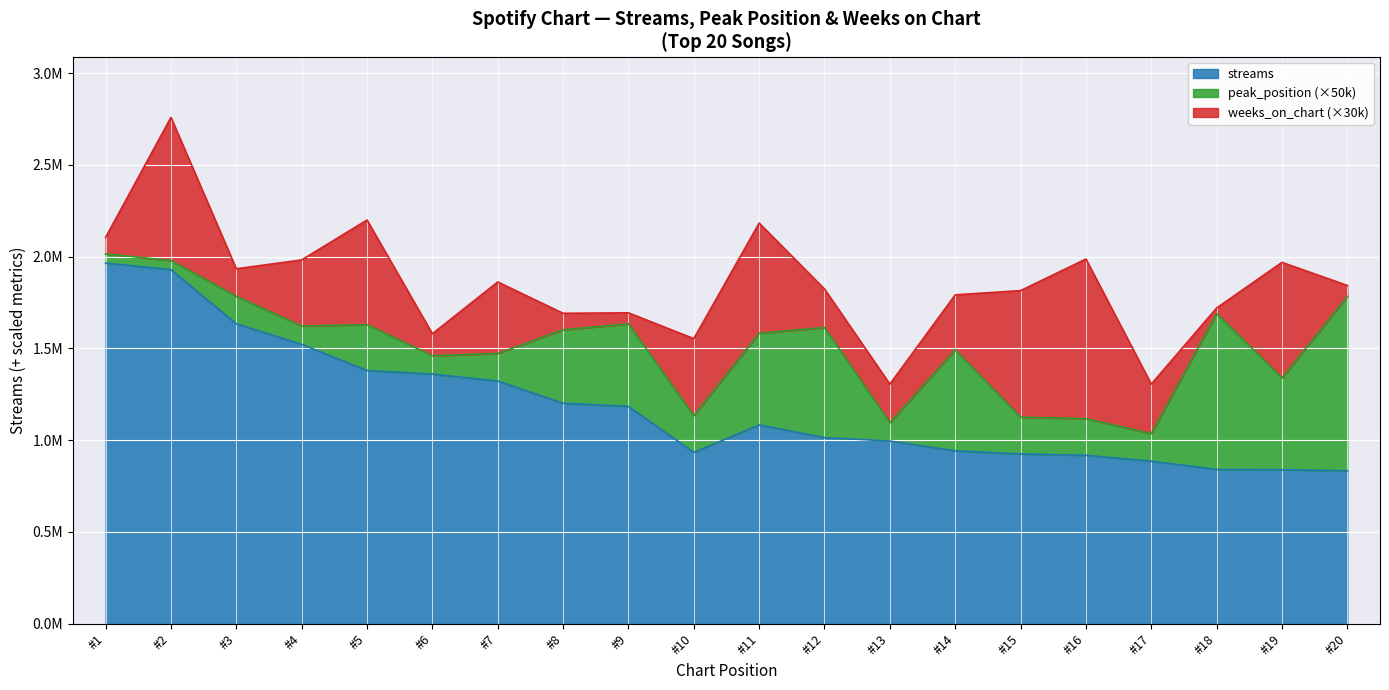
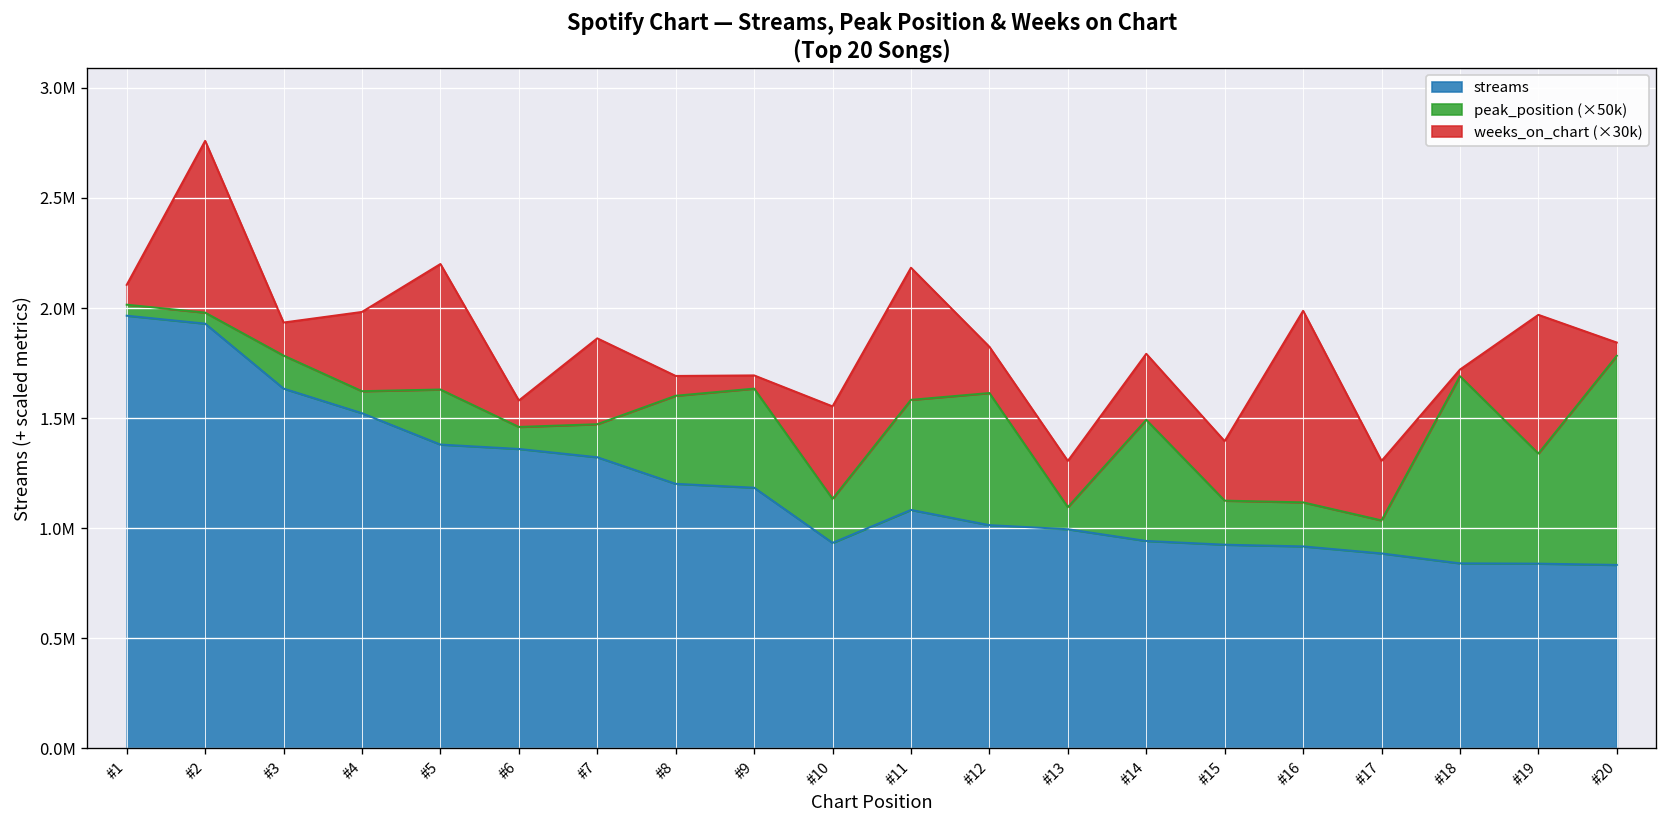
  {
    "streams": {
      "#1": 1970000,
      "#2": 1930000,
      "#3": 1630000,
      "#4": 1520000,
      "#5": 1380000,
      "#6": 1360000,
      "#7": 1320000,
      "#8": 1200000,
      "#9": 1180000,
      "#10": 930000,
      "#11": 1080000,
      "#12": 1010000,
      "#13": 1000000,
      "#14": 940000,
      "#15": 930000,
      "#16": 920000,
      "#17": 890000,
      "#18": 840000,
      "#19": 840000,
      "#20": 830000
    },
    "peak_position (×50k)": {
      "#1": 50000,
      "#2": 50000,
      "#3": 150000,
      "#4": 100000,
      "#5": 250000,
      "#6": 100000,
      "#7": 150000,
      "#8": 400000,
      "#9": 450000,
      "#10": 200000,
      "#11": 500000,
      "#12": 600000,
      "#13": 100000,
      "#14": 550000,
      "#15": 200000,
      "#16": 200000,
      "#17": 150000,
      "#18": 850000,
      "#19": 500000,
      "#20": 950000
    },
    "weeks_on_chart (×30k)": {
      "#1": 90000,
      "#2": 780000,
      "#3": 150000,
      "#4": 360000,
      "#5": 570000,
      "#6": 120000,
      "#7": 390000,
      "#8": 90000,
      "#9": 60000,
      "#10": 420000,
      "#11": 600000,
      "#12": 210000,
      "#13": 210000,
      "#14": 300000,
-     "#15": 690000,
+     "#15": 270000,
      "#16": 870000,
      "#17": 270000,
      "#18": 30000,
      "#19": 630000,
      "#20": 60000
    }
  }
